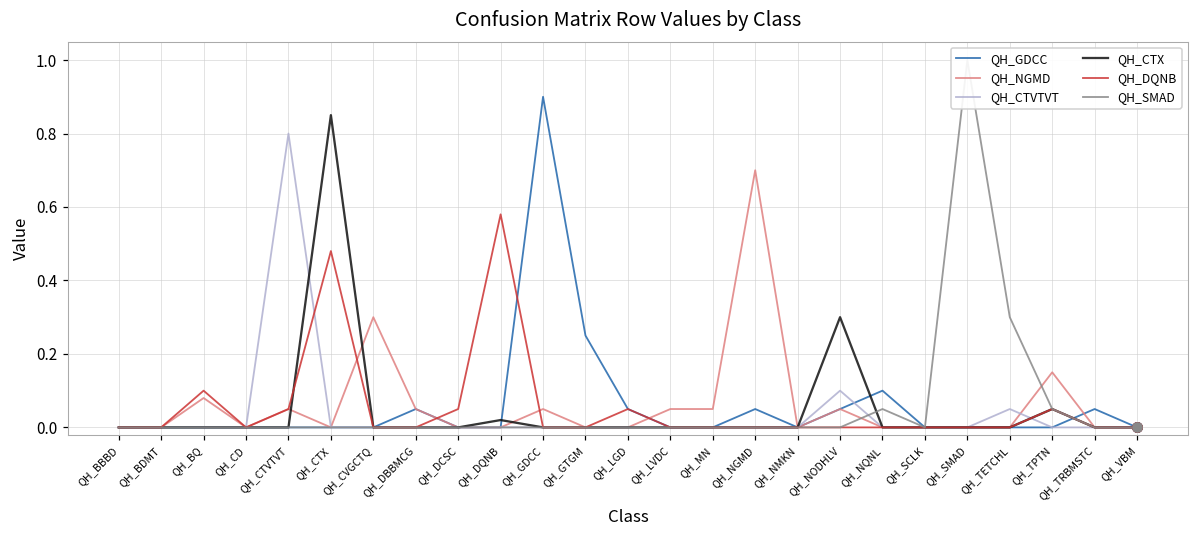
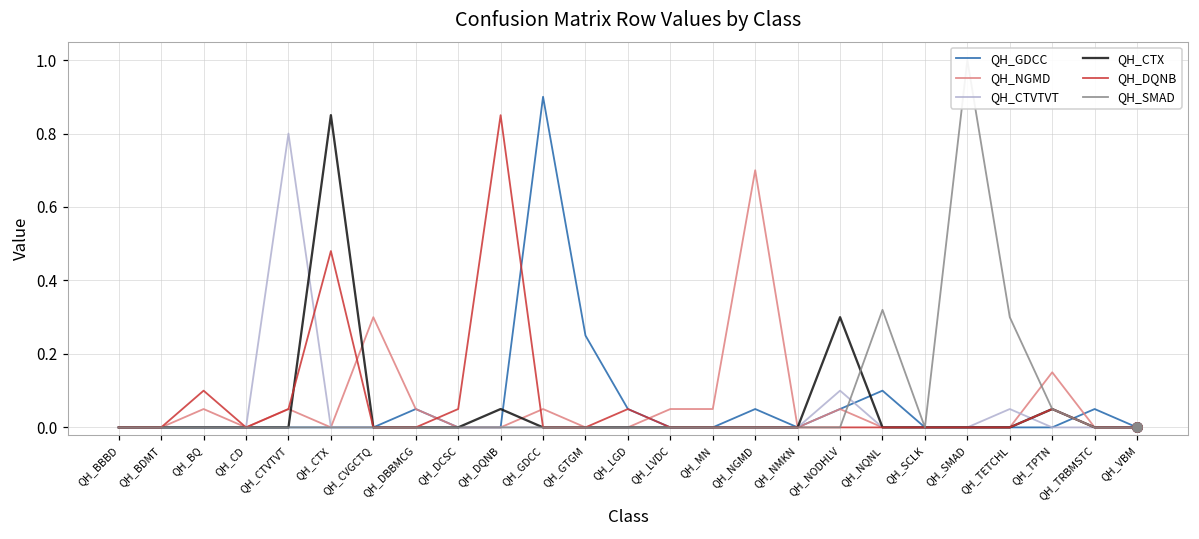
  {
    "QH_NGMD": {
-     "QH_BQ": 0.08,
+     "QH_BQ": 0.05,
      "QH_CVGCTQ": 0.30,
      "QH_GDCC": 0.05,
      "QH_LVDC": 0.05,
      "QH_MN": 0.05,
      "QH_NGMD": 0.70,
      "QH_TPTN": 0.15
    },
    "QH_CTVTVT": {
      "QH_CTVTVT": 0.80,
      "QH_NODHLV": 0.10,
      "QH_TETCHL": 0.05
    },
    "QH_CTX": {
      "QH_CTX": 0.85,
-     "QH_DQNB": 0.02,
+     "QH_DQNB": 0.05,
      "QH_NODHLV": 0.30
    },
    "QH_DQNB": {
      "QH_BQ": 0.10,
      "QH_CTX": 0.48,
      "QH_DCSC": 0.05,
-     "QH_DQNB": 0.58
+     "QH_DQNB": 0.85
    },
    "QH_SMAD": {
-     "QH_NQNL": 0.05,
+     "QH_NQNL": 0.32,
      "QH_TETCHL": 0.30
    }
  }
